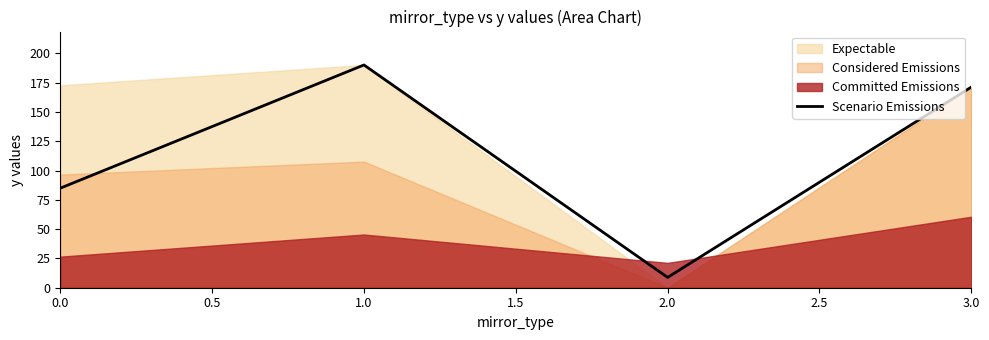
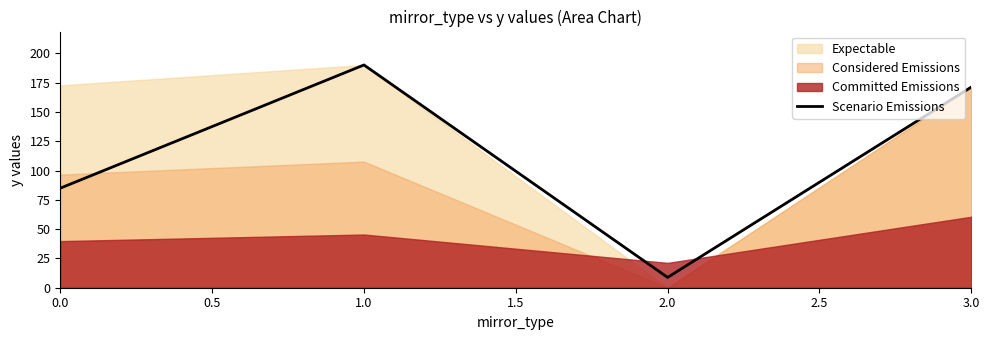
  {
    "Scenario Emissions": {
      "0.0": 85,
      "2.0": 9
    },
    "Committed Emissions": {
-     "0.0": 27,
+     "0.0": 40,
      "1.0": 45,
      "2.0": 21,
      "3.0": 61
    }
  }
